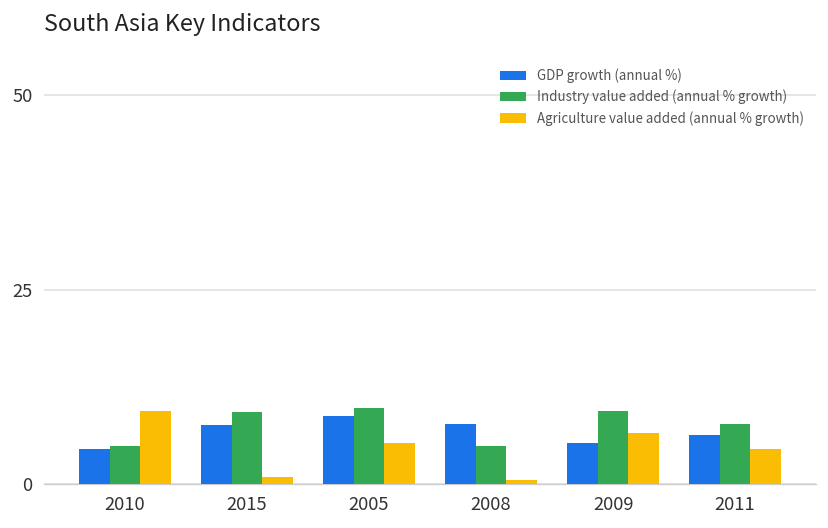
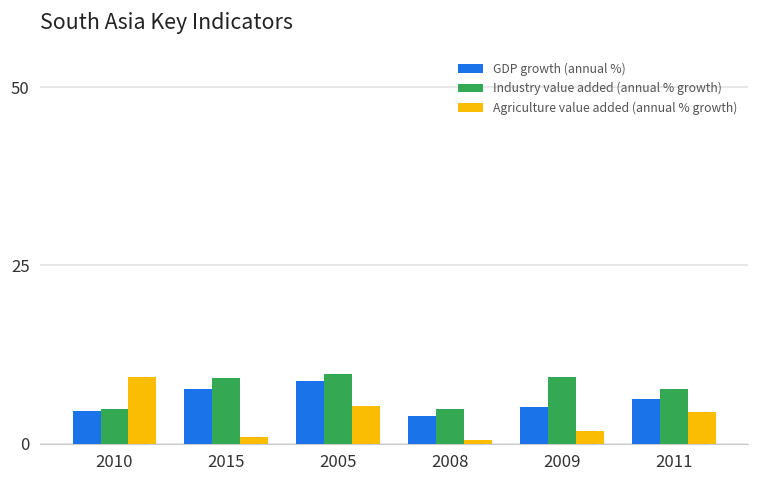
  {
    "GDP growth (annual %)": {
      "2010": 5,
      "2015": 8,
      "2005": 9,
-     "2008": 8,
+     "2008": 4,
      "2009": 5,
      "2011": 6
    },
    "Industry value added (annual % growth)": {
      "2010": 5,
      "2015": 9,
      "2005": 10,
      "2008": 5,
      "2009": 9,
      "2011": 8
    },
    "Agriculture value added (annual % growth)": {
      "2010": 9,
      "2015": 1,
      "2005": 5,
      "2008": 1,
-     "2009": 7,
+     "2009": 2,
      "2011": 4
    }
  }
